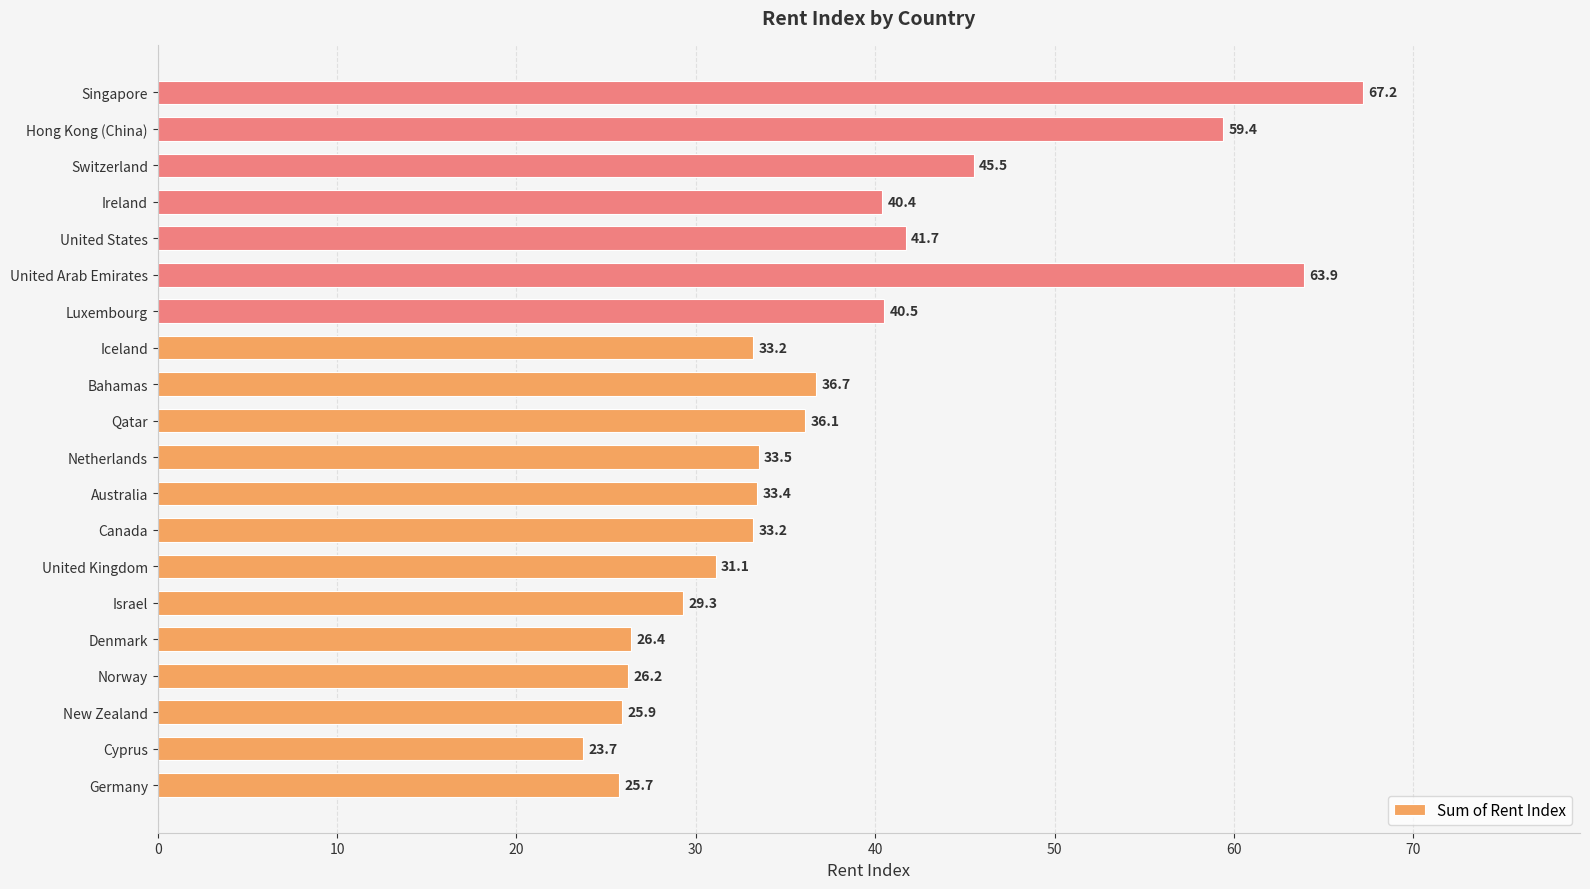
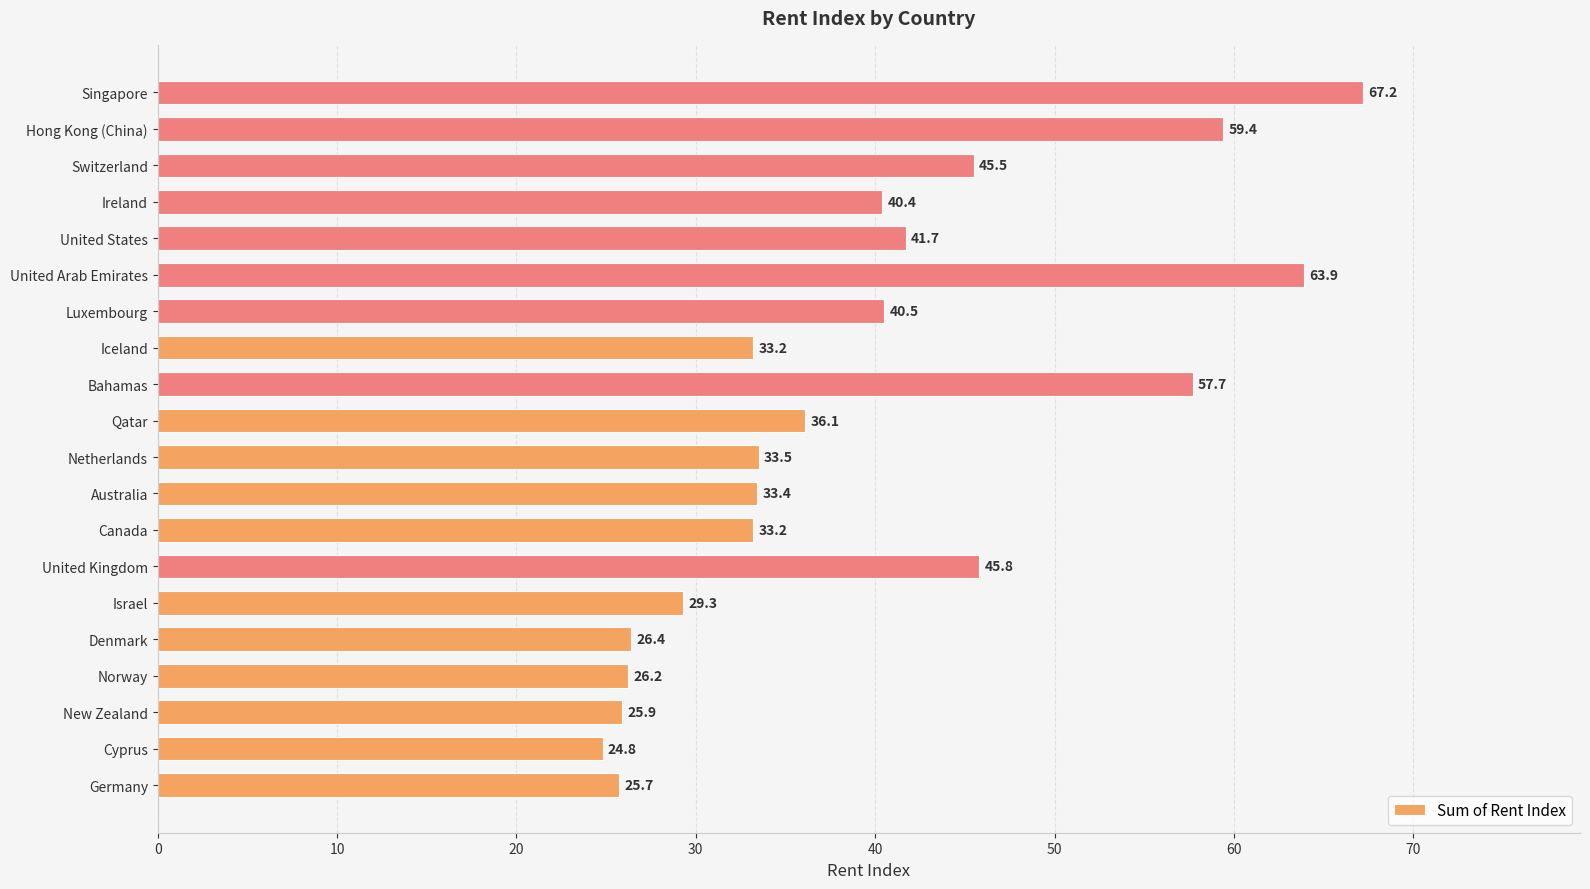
  {
    "Singapore": 67.2,
    "Hong Kong (China)": 59.4,
    "Switzerland": 45.5,
    "Ireland": 40.4,
    "United States": 41.7,
    "United Arab Emirates": 63.9,
    "Luxembourg": 40.5,
    "Iceland": 33.2,
-   "Bahamas": 36.7,
+   "Bahamas": 57.7,
    "Qatar": 36.1,
    "Netherlands": 33.5,
    "Australia": 33.4,
    "Canada": 33.2,
-   "United Kingdom": 31.1,
+   "United Kingdom": 45.8,
    "Israel": 29.3,
    "Denmark": 26.4,
    "Norway": 26.2,
    "New Zealand": 25.9,
-   "Cyprus": 23.7,
+   "Cyprus": 24.8,
    "Germany": 25.7
  }
